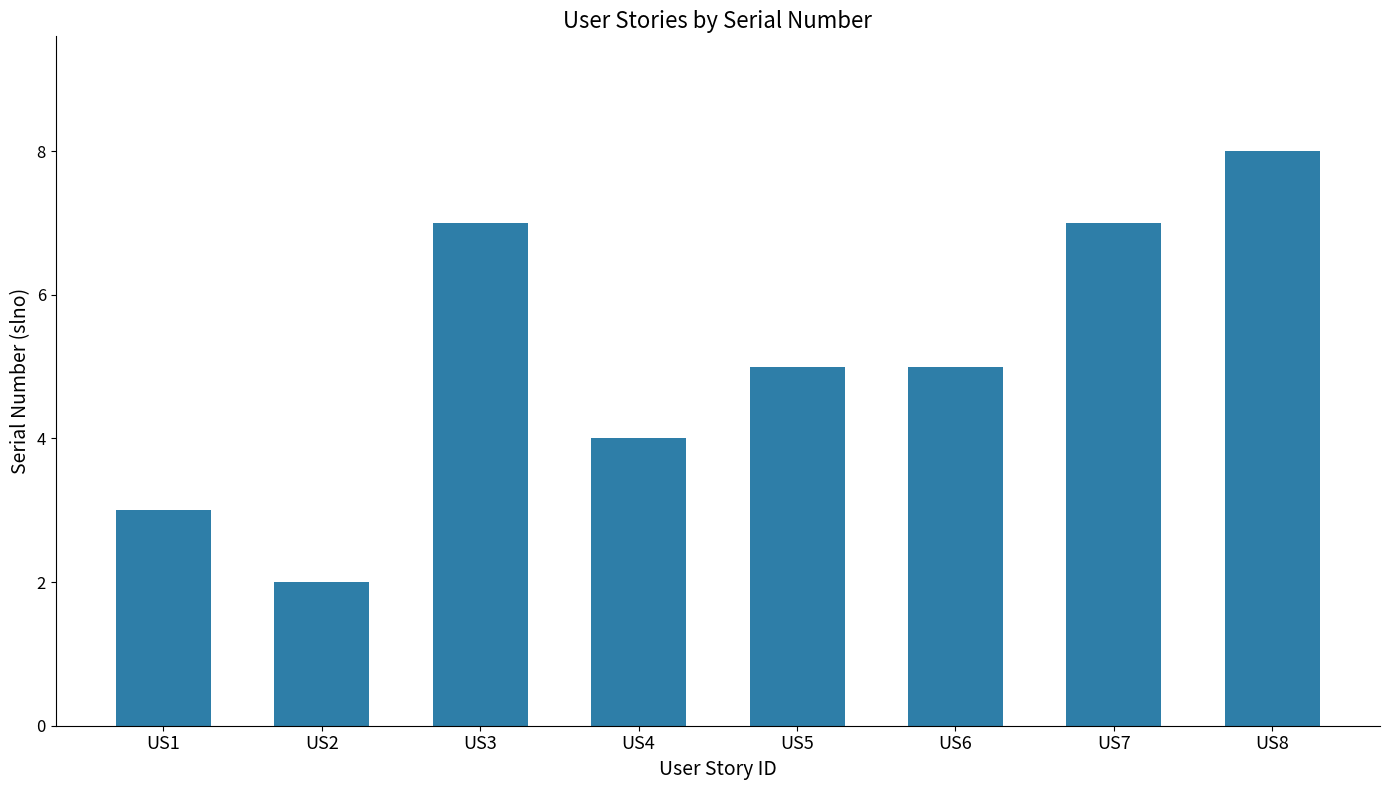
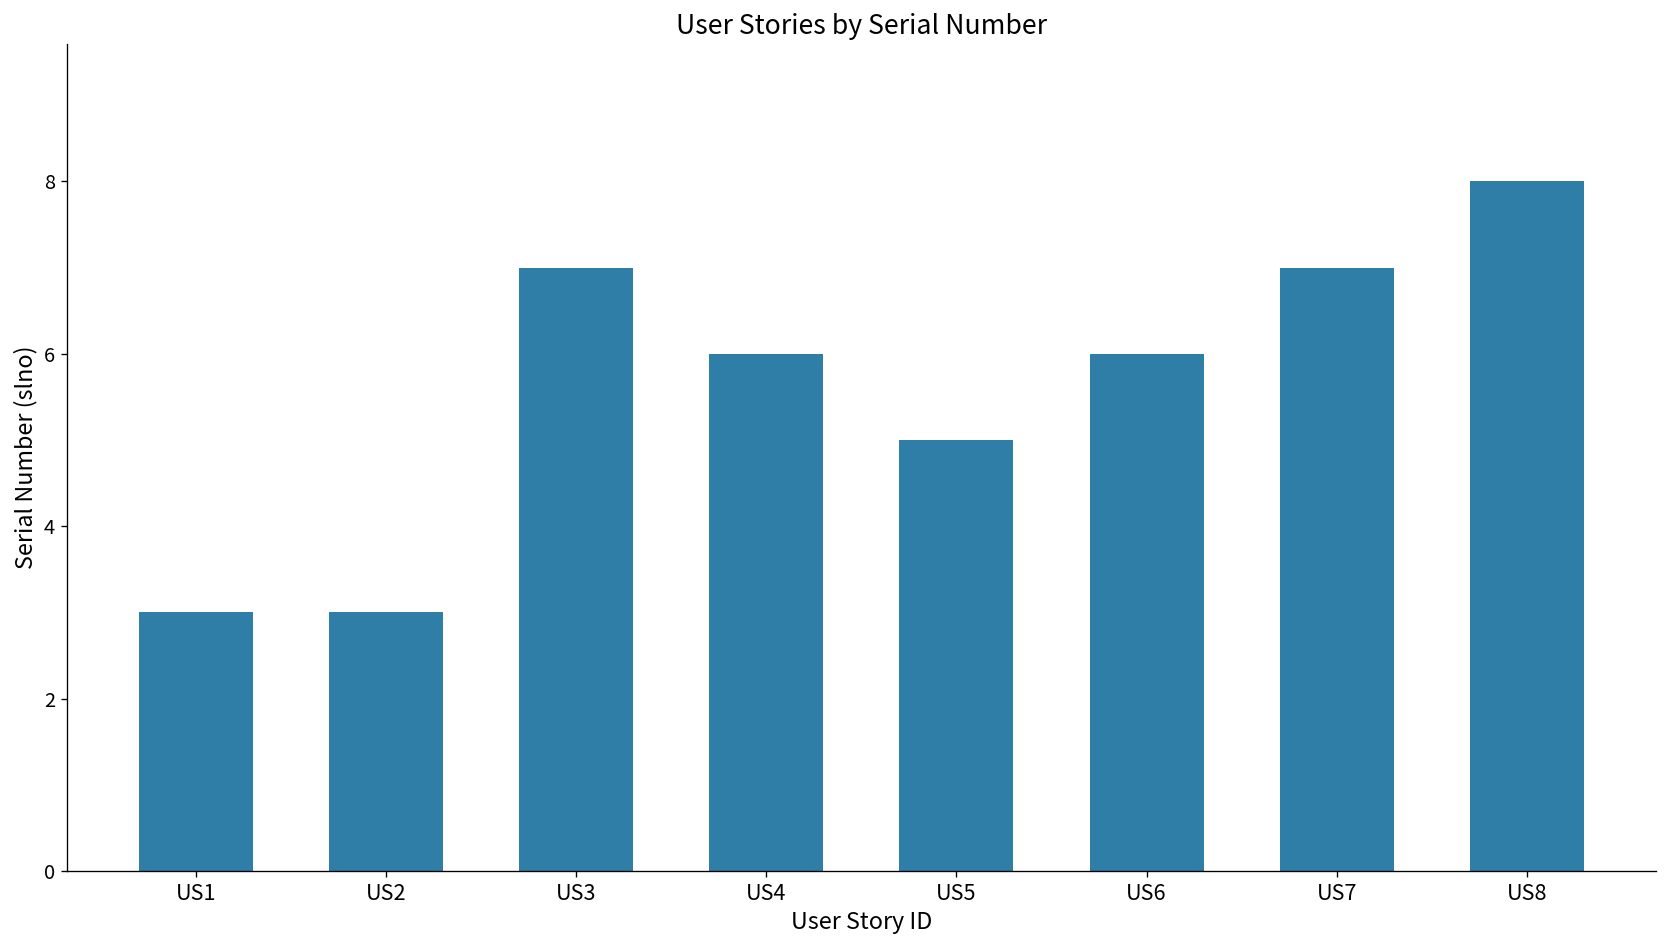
  {
    "US1": 3,
-   "US2": 2,
+   "US2": 3,
    "US3": 7,
-   "US4": 4,
+   "US4": 6,
    "US5": 5,
-   "US6": 5,
+   "US6": 6,
    "US7": 7,
    "US8": 8
  }
